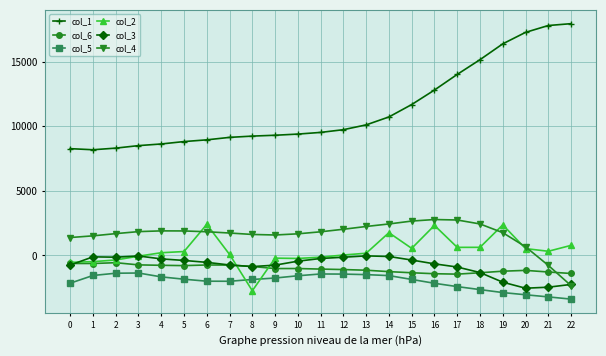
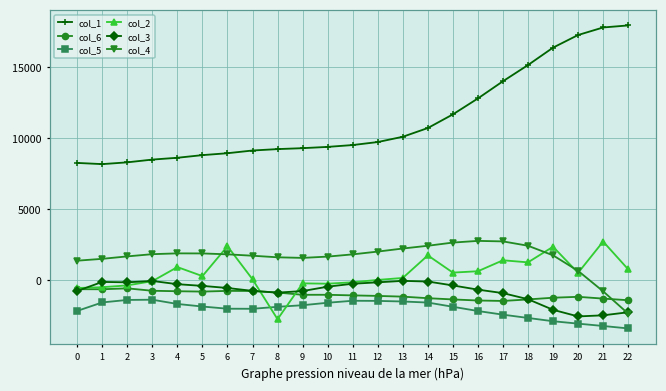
  {
    "col_2": {
      "2": -400,
-     "4": 200,
+     "4": 900,
      "5": 300,
      "6": 2400,
      "7": 100,
      "8": -2700,
      "9": -200,
      "10": -200,
      "13": 200,
      "14": 1800,
      "15": 500,
-     "16": 2300,
-     "17": 600,
-     "18": 600,
+     "16": 600,
+     "17": 1400,
+     "18": 1300,
      "19": 2400,
-     "21": 300,
+     "21": 2700,
      "22": 800
    }
  }
